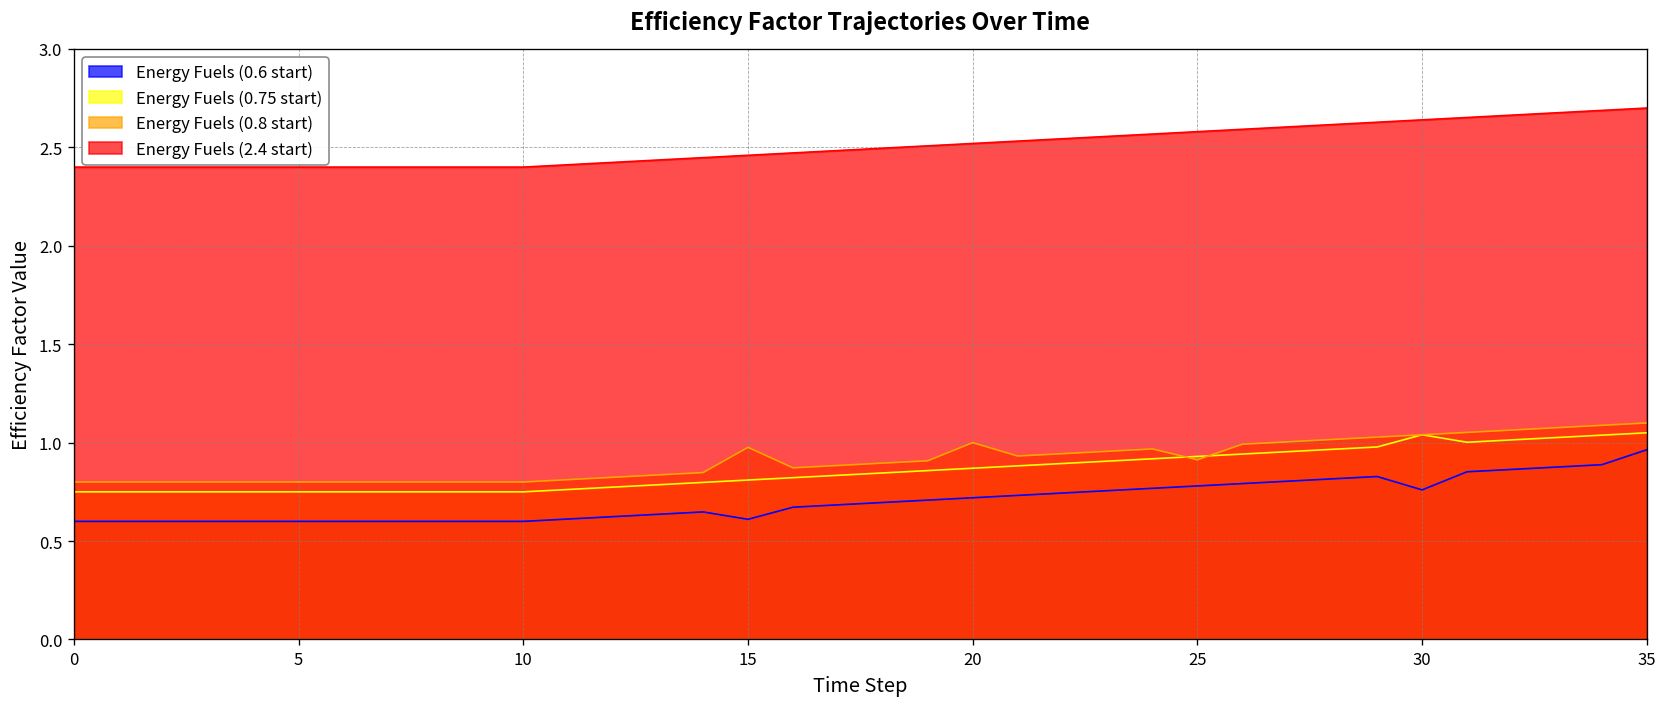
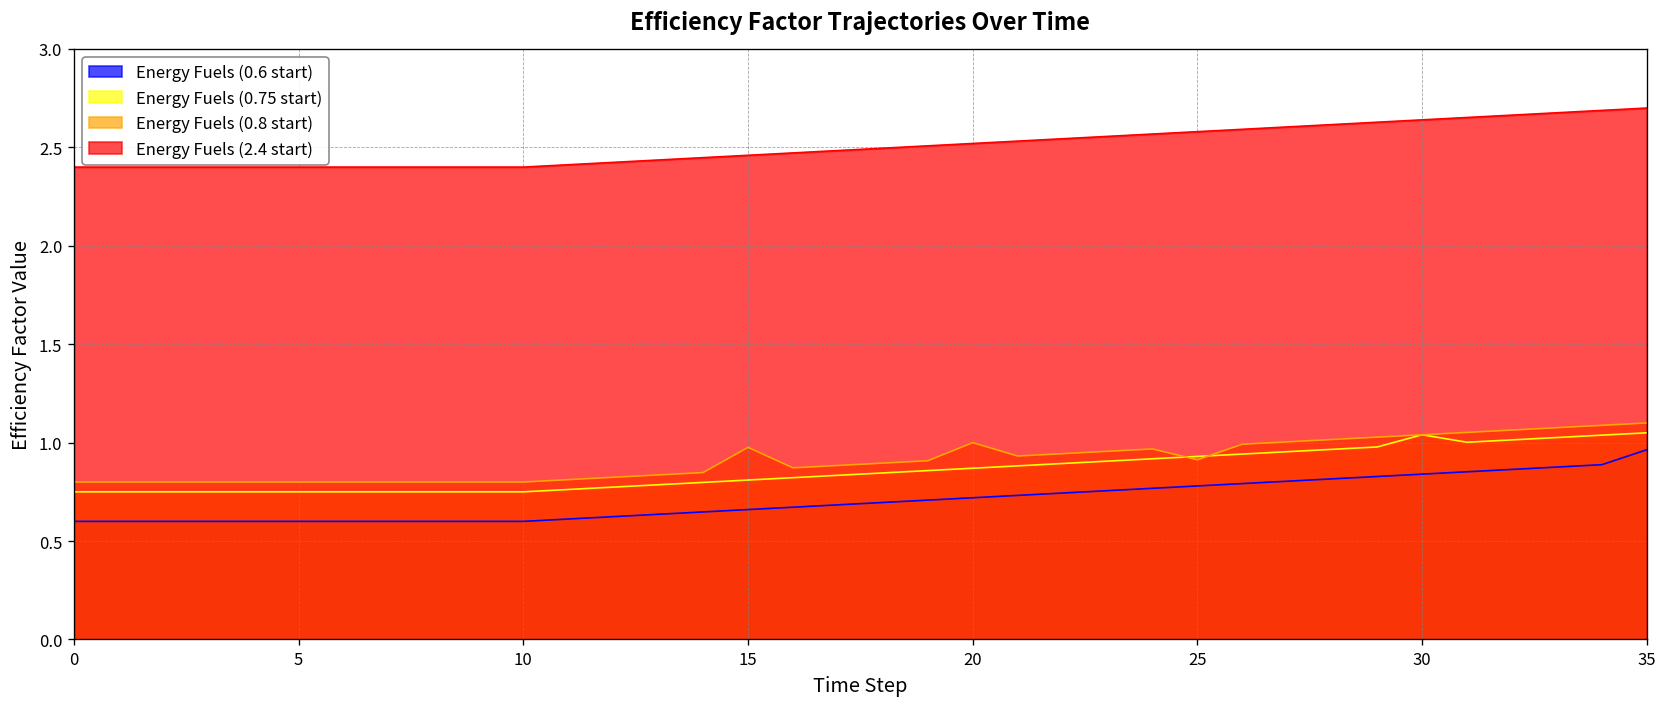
  {
    "Energy Fuels (0.6 start)": {
      "0": 0.60,
      "5": 0.60,
      "10": 0.60,
-     "15": 0.61,
+     "15": 0.66,
      "20": 0.72,
      "25": 0.78,
-     "30": 0.76,
+     "30": 0.84,
      "35": 0.96
    },
    "Energy Fuels (0.75 start)": {
      "0": 0.75,
      "5": 0.75,
      "10": 0.75,
      "15": 0.81,
      "20": 0.87,
      "25": 0.93,
      "35": 1.05
    },
    "Energy Fuels (0.8 start)": {
      "0": 0.80,
      "5": 0.80,
      "10": 0.80,
      "15": 0.98,
      "20": 1.00,
      "25": 0.91,
      "35": 1.10
    },
    "Energy Fuels (2.4 start)": {
      "0": 2.40,
      "5": 2.40,
      "10": 2.40,
      "15": 2.46,
      "20": 2.52,
      "25": 2.58,
      "30": 2.64,
      "35": 2.70
    }
  }
